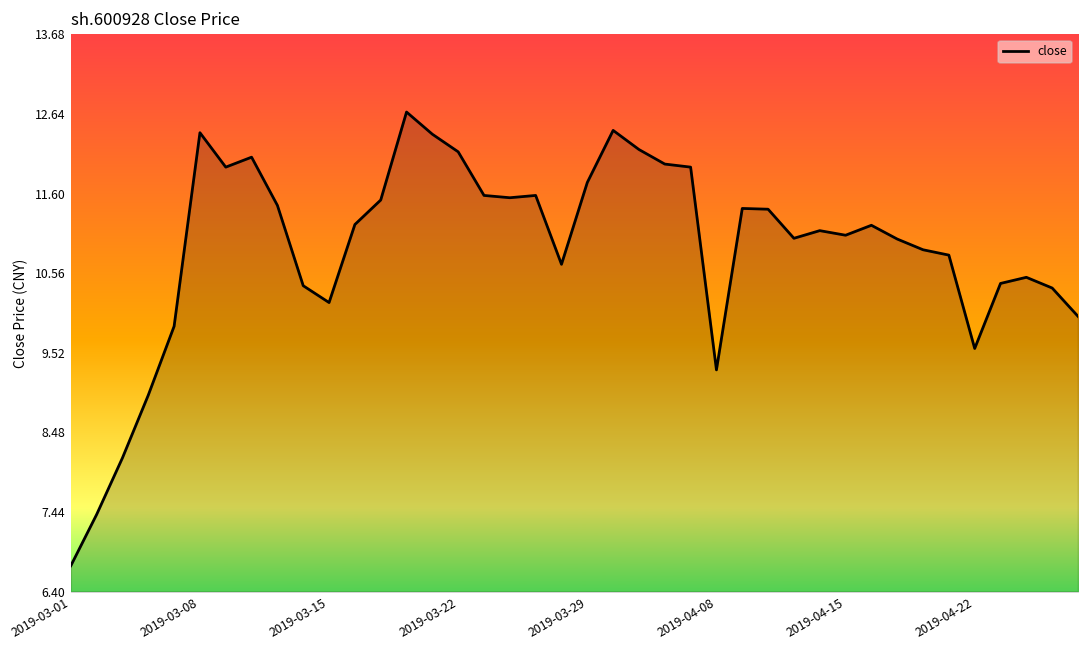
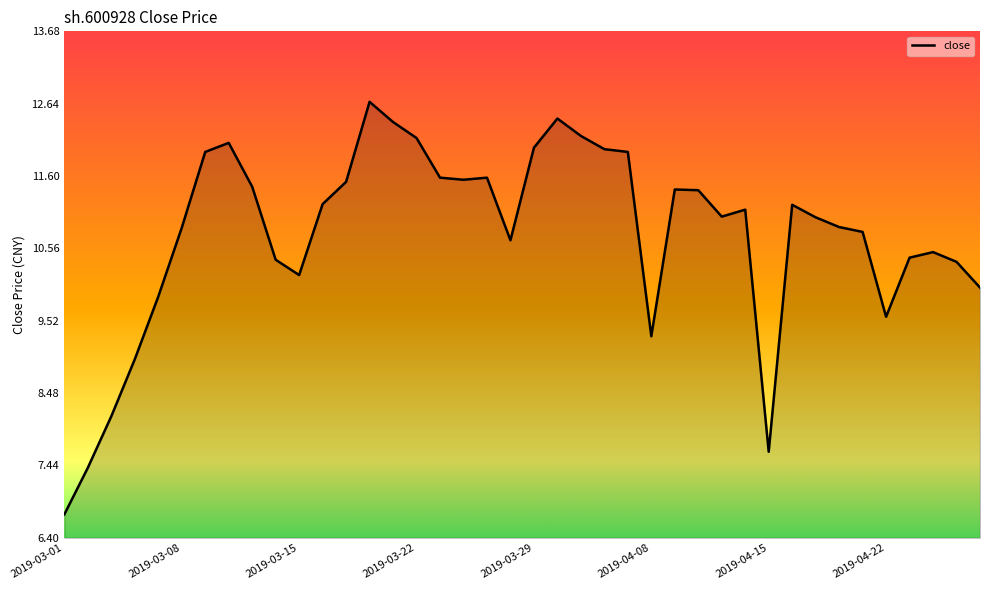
  {
    "2019-03-01": 6.7,
-   "2019-03-08": 12.4,
+   "2019-03-08": 10.9,
    "2019-03-15": 10.2,
    "2019-03-22": 12.2,
-   "2019-03-29": 11.8,
+   "2019-03-29": 12.0,
    "2019-04-08": 9.3,
-   "2019-04-15": 11.1,
+   "2019-04-15": 7.6,
    "2019-04-22": 9.6
  }
